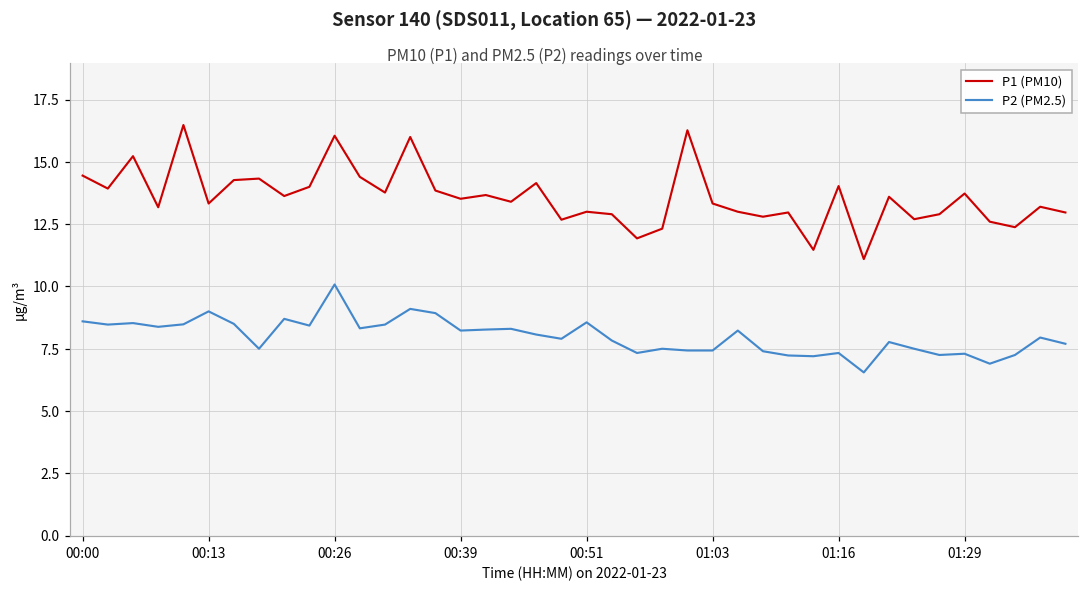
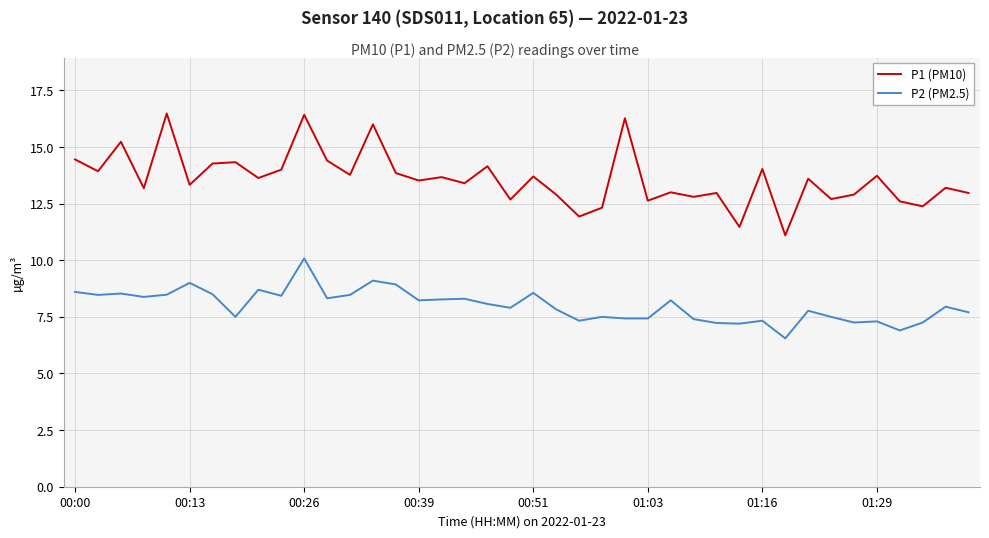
  {
    "P1 (PM10)": {
      "00:00": 14.5,
      "00:13": 13.3,
-     "00:26": 16.1,
+     "00:26": 16.4,
      "00:39": 13.5,
-     "00:51": 13.0,
-     "01:03": 13.3,
+     "00:51": 13.7,
+     "01:03": 12.6,
      "01:16": 14.0,
      "01:29": 13.7
    },
    "P2 (PM2.5)": {
      "00:00": 8.6,
      "00:13": 9.0,
      "00:26": 10.1,
      "00:39": 8.2,
      "00:51": 8.6,
      "01:03": 7.4,
      "01:16": 7.3,
      "01:29": 7.3
    }
  }
